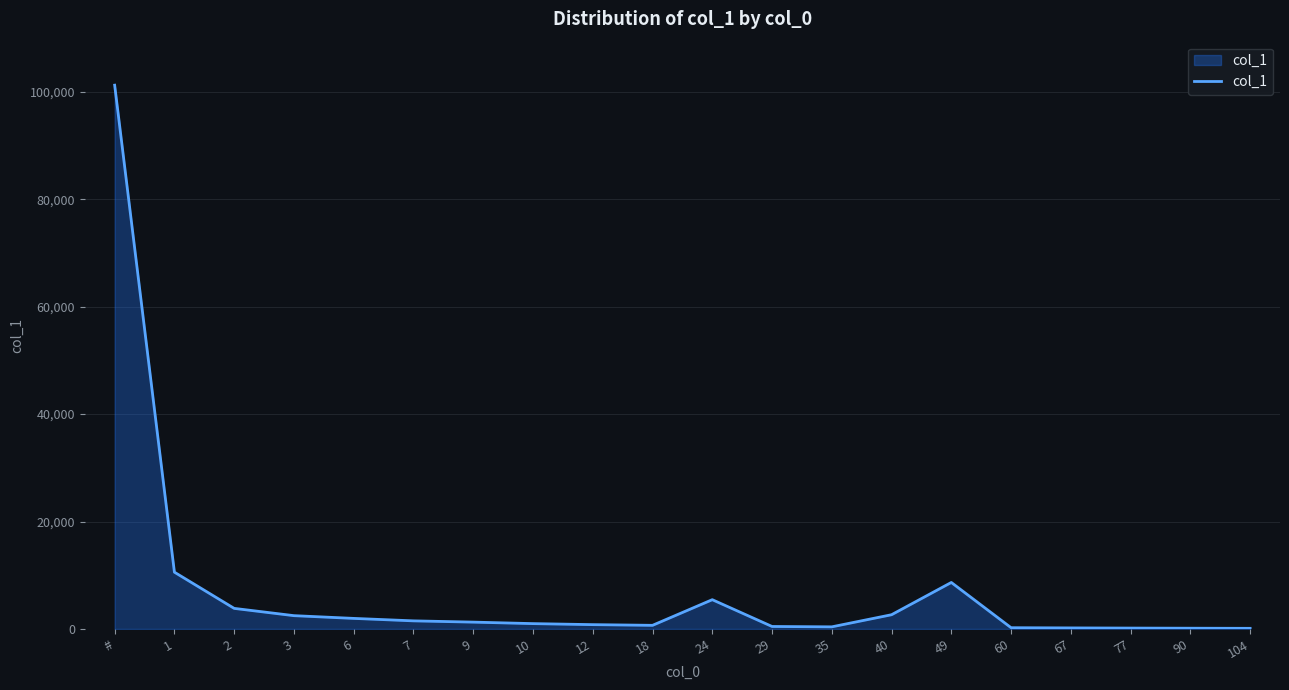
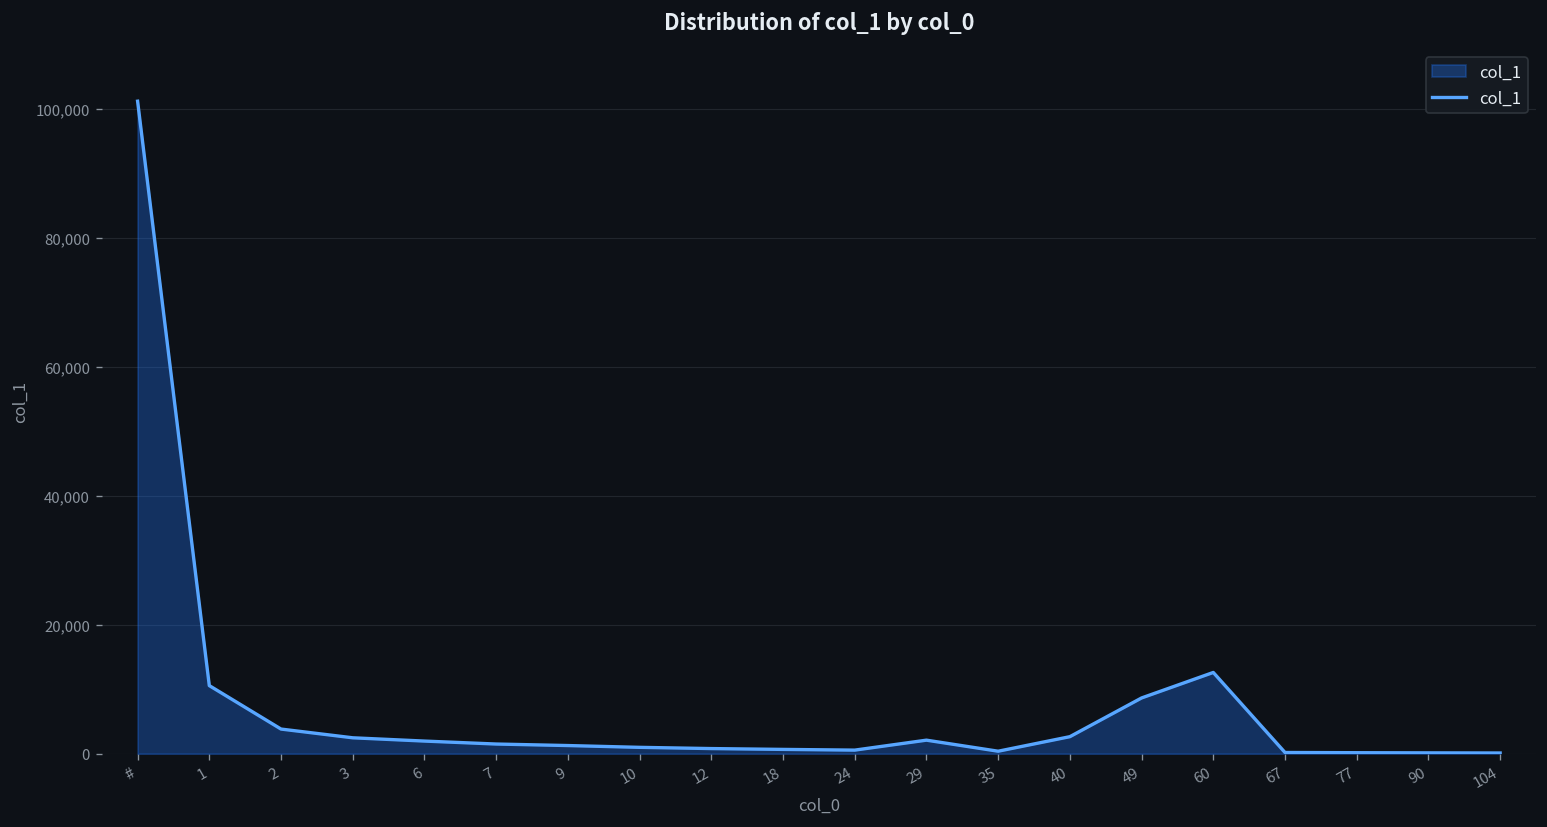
  {
    "#": "101,000",
    "1": "11,000",
    "2": "4,000",
    "3": "2,000",
    "6": "2,000",
    "7": "2,000",
    "9": "1,000",
    "10": "1,000",
    "12": "1,000",
    "18": "1,000",
-   "24": "5,000",
-   "29": "0",
+   "24": "1,000",
+   "29": "2,000",
    "35": "0",
    "40": "3,000",
    "49": "9,000",
-   "60": "0",
+   "60": "13,000",
    "67": "0",
    "77": "0",
    "90": "0",
    "104": "0"
  }
